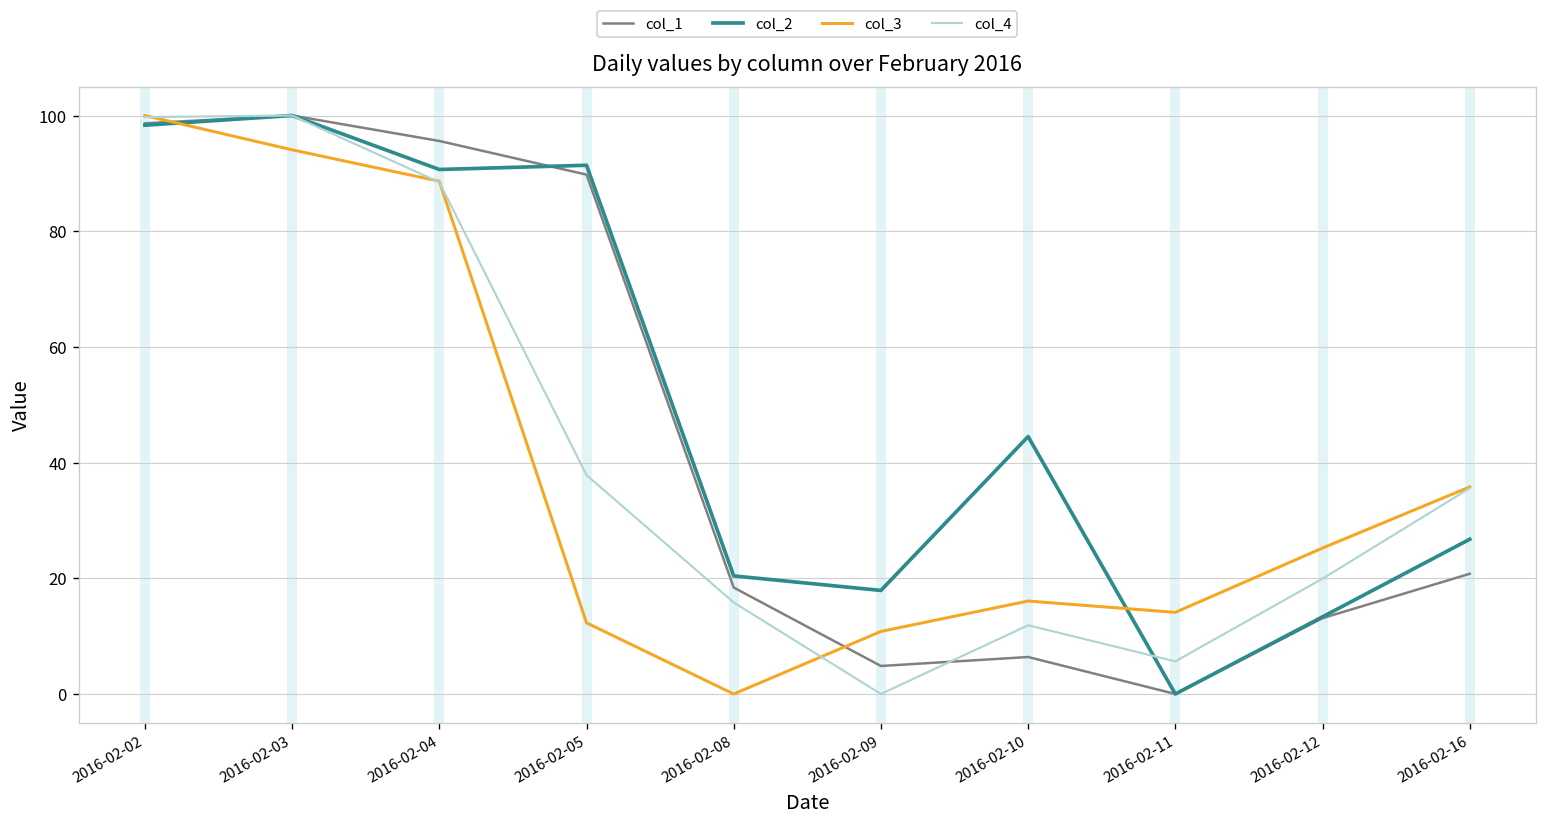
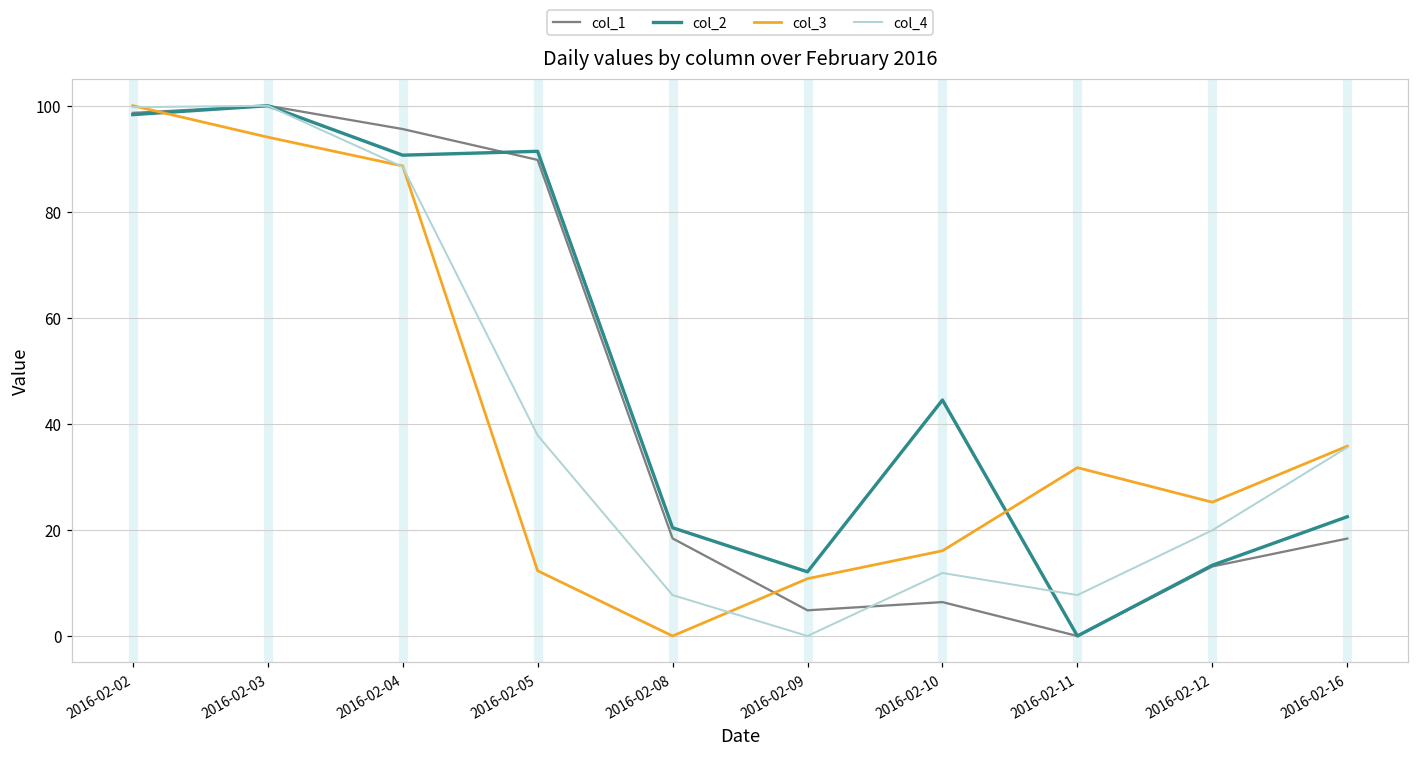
  {
    "col_1": {
      "2016-02-04": 96,
      "2016-02-05": 90,
      "2016-02-08": 18,
      "2016-02-09": 5,
      "2016-02-10": 6,
-     "2016-02-16": 21
+     "2016-02-16": 18
    },
    "col_2": {
      "2016-02-04": 91,
      "2016-02-05": 91,
      "2016-02-08": 20,
-     "2016-02-09": 18,
+     "2016-02-09": 12,
      "2016-02-10": 45,
-     "2016-02-16": 27
+     "2016-02-16": 22
    },
    "col_3": {
      "2016-02-03": 94,
      "2016-02-05": 12,
      "2016-02-08": 0,
      "2016-02-09": 11,
      "2016-02-10": 16,
-     "2016-02-11": 14,
+     "2016-02-11": 32,
      "2016-02-12": 25
    },
    "col_4": {
      "2016-02-05": 38,
-     "2016-02-08": 16,
+     "2016-02-08": 8,
      "2016-02-09": 0,
      "2016-02-10": 12,
-     "2016-02-11": 6,
+     "2016-02-11": 8,
      "2016-02-12": 20
    }
  }
